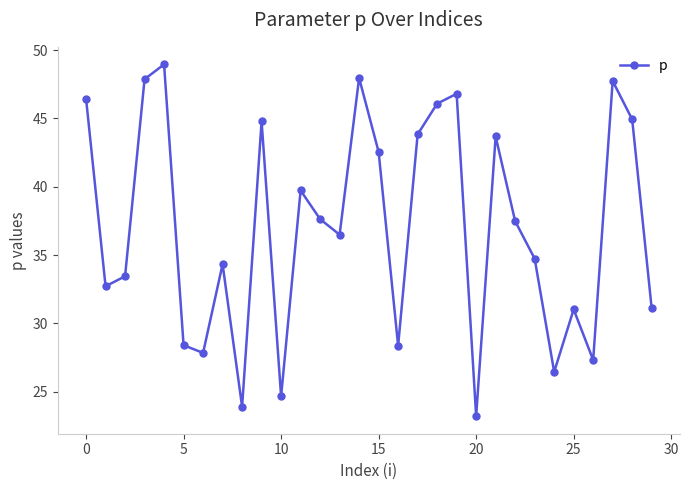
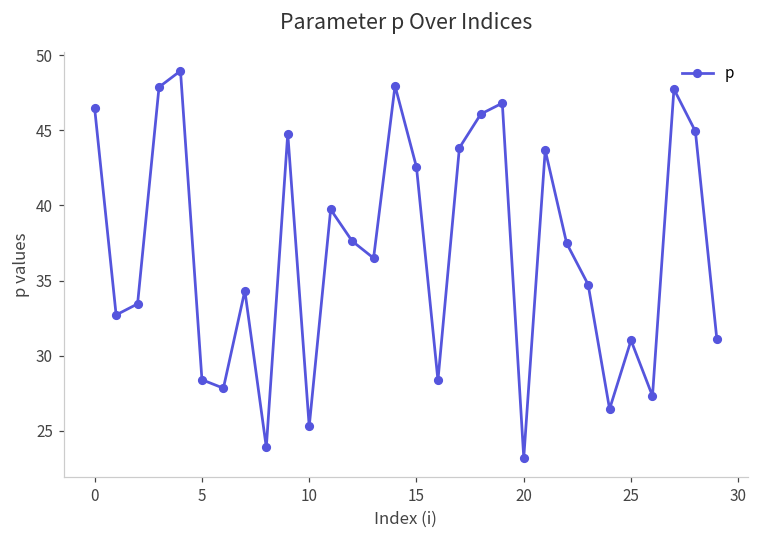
  {
    "0": 46.4,
    "5": 28.4,
-   "10": 24.7,
+   "10": 25.3,
    "15": 42.5,
    "20": 23.2,
    "25": 31.0
  }
